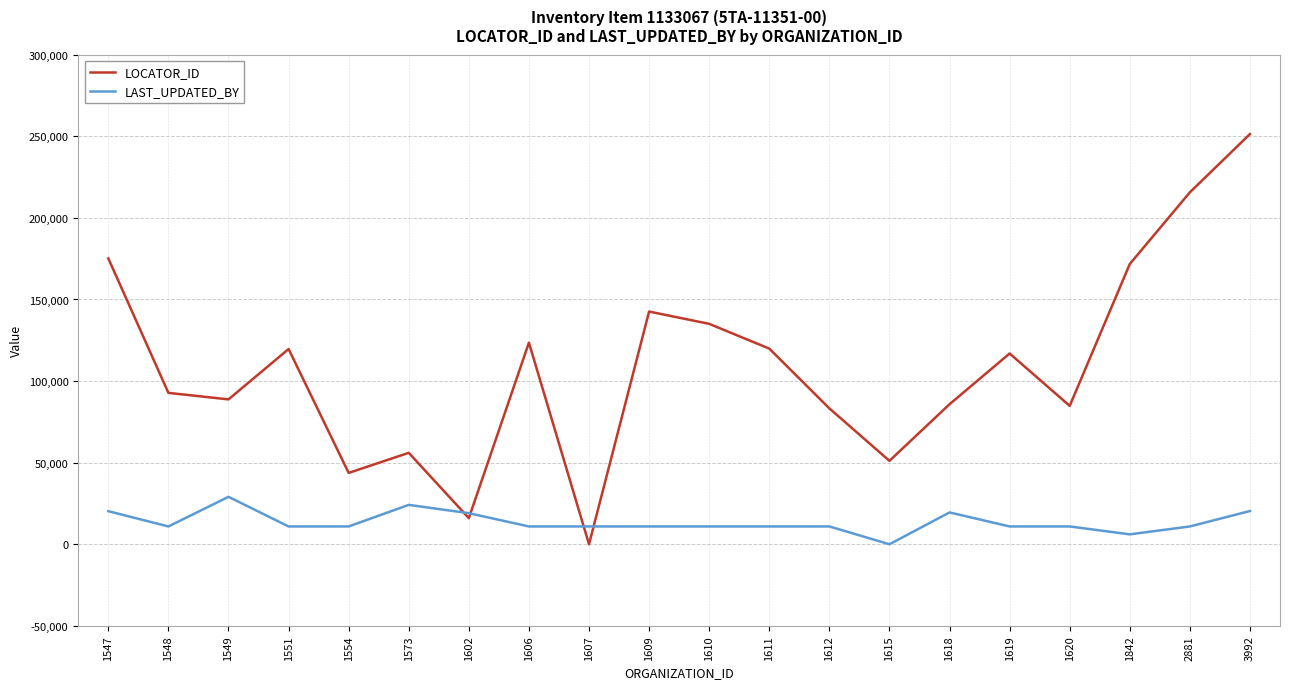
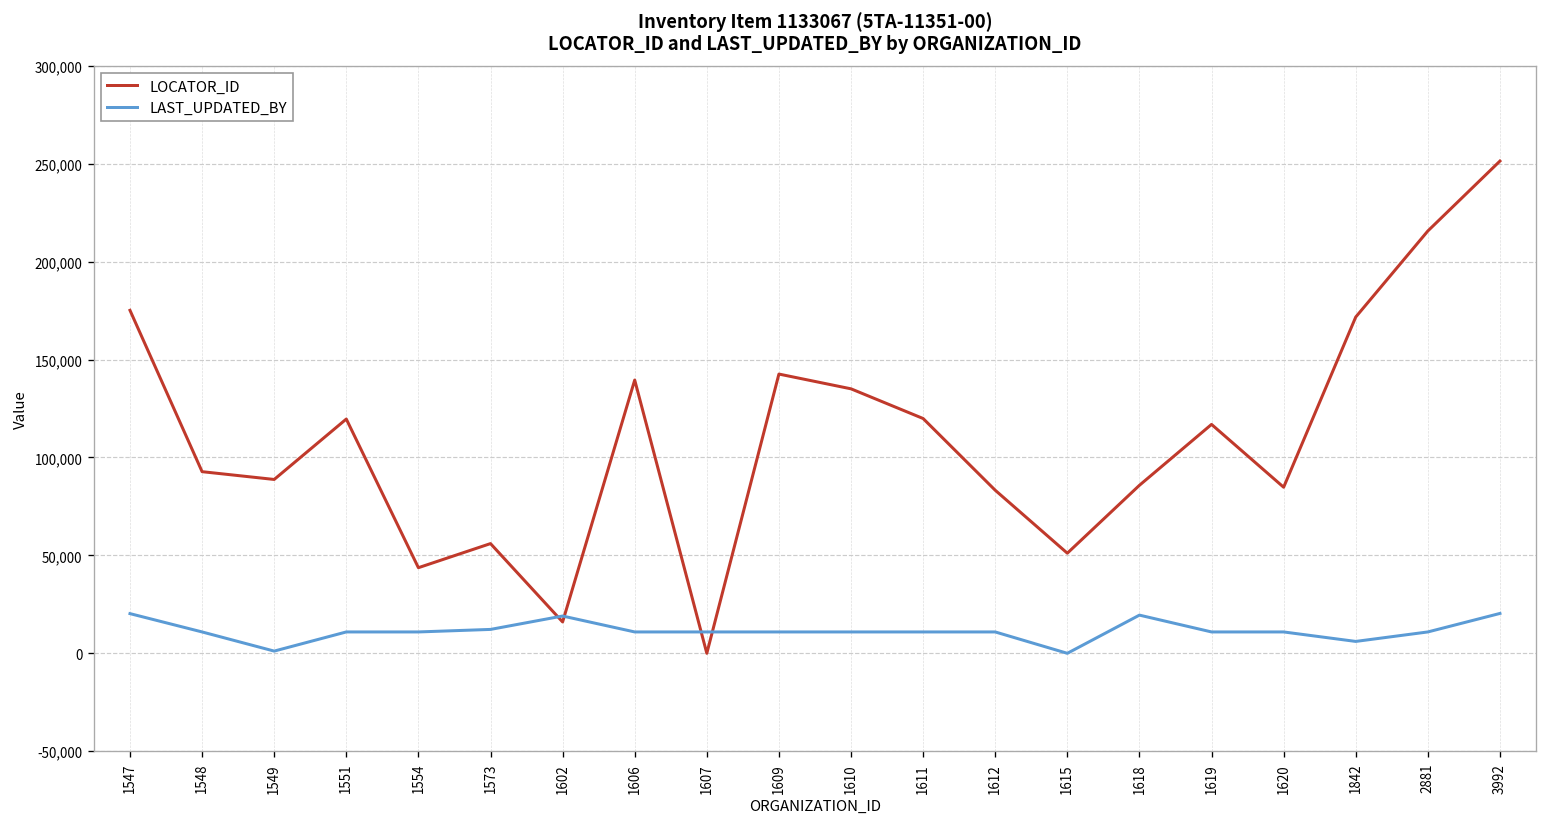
  {
    "LOCATOR_ID": {
      "1547": "175,000",
      "1548": "93,000",
      "1549": "89,000",
      "1551": "120,000",
      "1554": "44,000",
      "1573": "56,000",
      "1602": "16,000",
-     "1606": "124,000",
+     "1606": "140,000",
      "1607": "0",
      "1609": "143,000",
      "1610": "135,000",
      "1611": "120,000",
      "1612": "83,000",
      "1615": "51,000",
      "1618": "86,000",
      "1619": "117,000",
      "1620": "85,000",
      "1842": "172,000",
      "2881": "216,000",
      "3992": "251,000"
    },
    "LAST_UPDATED_BY": {
      "1547": "20,000",
      "1548": "11,000",
-     "1549": "29,000",
+     "1549": "1,000",
      "1551": "11,000",
      "1554": "11,000",
-     "1573": "24,000",
+     "1573": "12,000",
      "1602": "19,000",
      "1606": "11,000",
      "1607": "11,000",
      "1609": "11,000",
      "1610": "11,000",
      "1611": "11,000",
      "1612": "11,000",
      "1615": "0",
      "1618": "20,000",
      "1619": "11,000",
      "1620": "11,000",
      "1842": "6,000",
      "2881": "11,000",
      "3992": "20,000"
    }
  }
